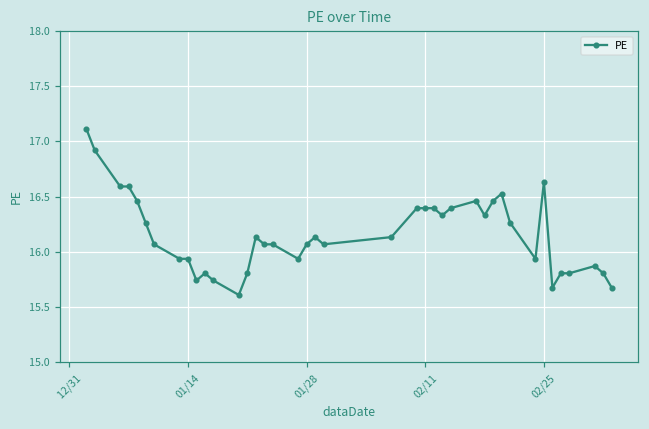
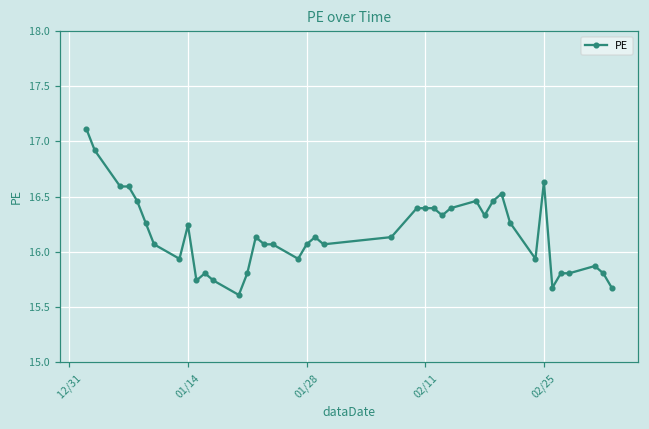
  {
-   "01/14": 15.94,
+   "01/14": 16.24,
    "01/28": 16.07,
    "02/11": 16.39,
    "02/25": 16.63
  }
